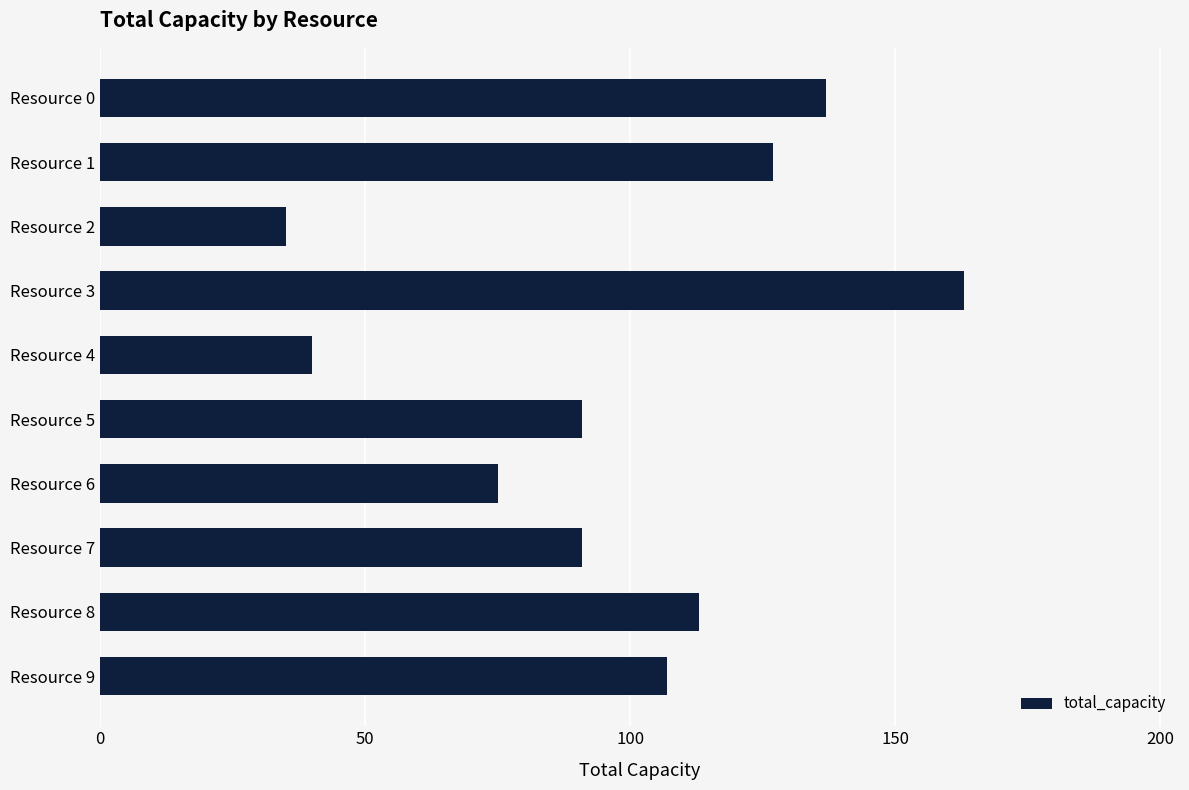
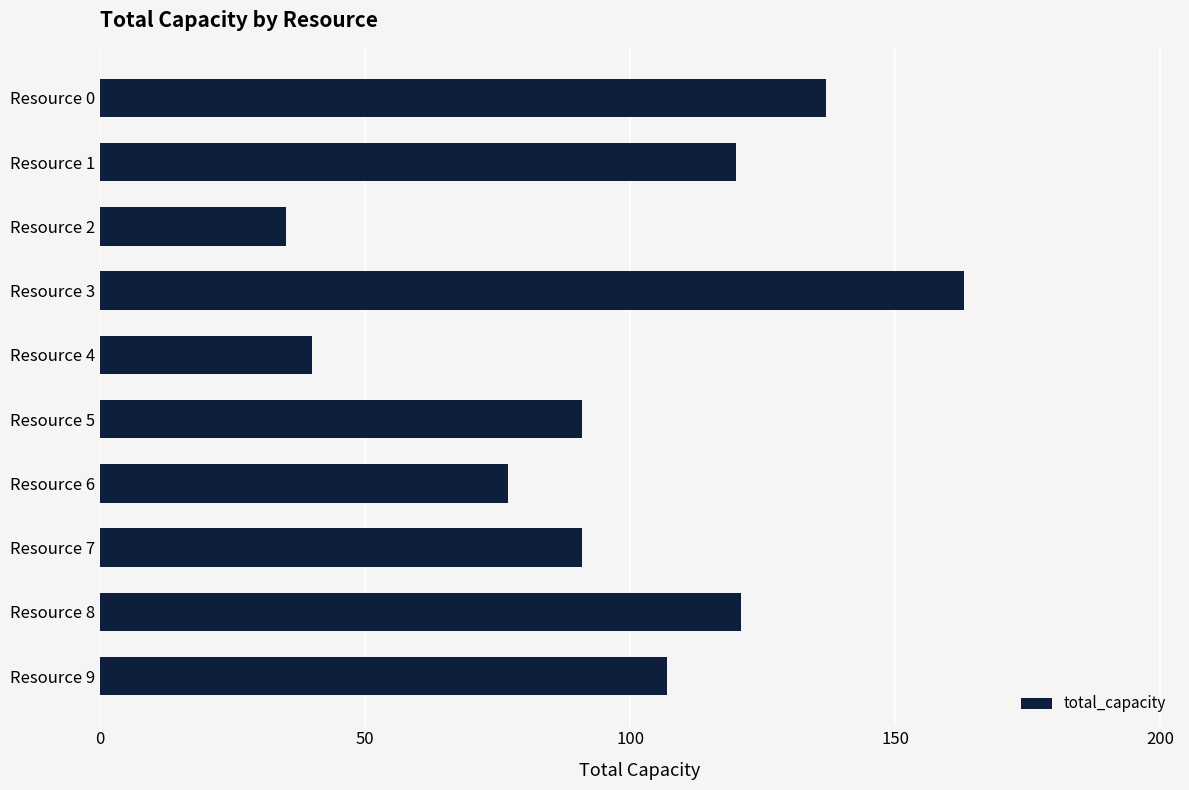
  {
    "Resource 0": 137,
-   "Resource 1": 127,
+   "Resource 1": 120,
    "Resource 2": 35,
    "Resource 3": 163,
    "Resource 4": 40,
    "Resource 5": 91,
-   "Resource 6": 75,
+   "Resource 6": 77,
    "Resource 7": 91,
-   "Resource 8": 113,
+   "Resource 8": 121,
    "Resource 9": 107
  }
